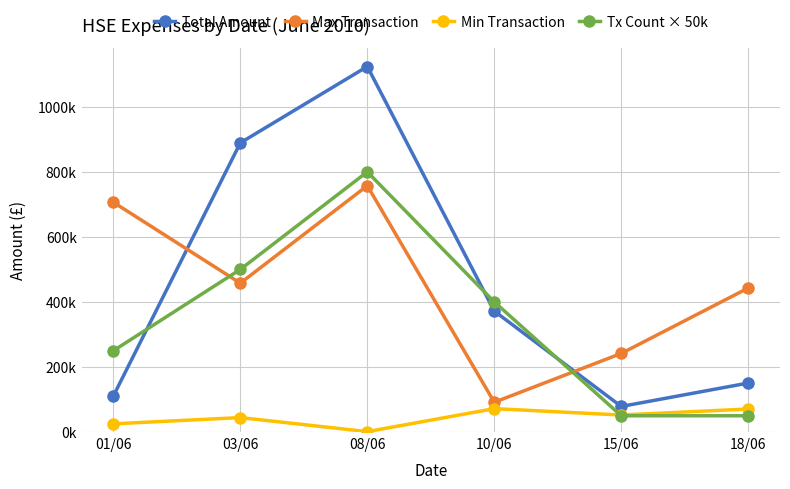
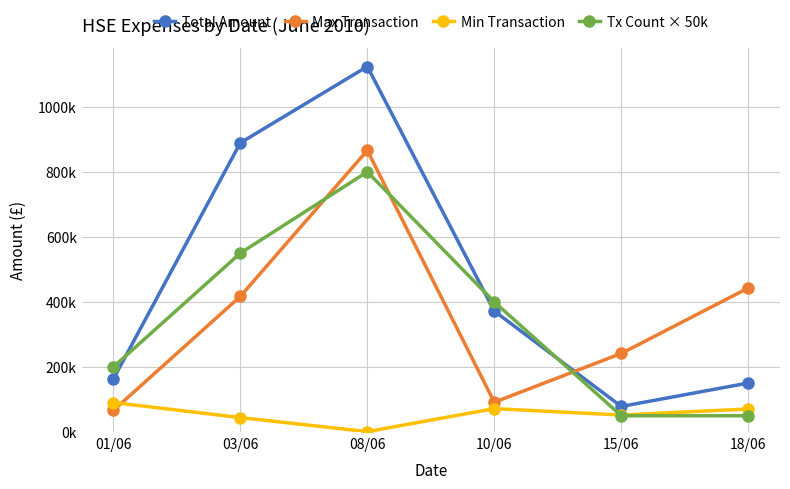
  {
    "Total Amount": {
-     "01/06": 110000,
+     "01/06": 160000,
      "03/06": 890000,
      "08/06": 1120000,
      "10/06": 370000,
      "15/06": 80000,
      "18/06": 150000
    },
    "Max Transaction": {
-     "01/06": 710000,
-     "03/06": 460000,
-     "08/06": 760000,
+     "01/06": 70000,
+     "03/06": 420000,
+     "08/06": 870000,
      "10/06": 90000,
      "15/06": 240000,
      "18/06": 440000
    },
    "Min Transaction": {
-     "01/06": 30000,
+     "01/06": 90000,
      "03/06": 40000,
      "08/06": 0,
      "10/06": 70000,
      "18/06": 70000
    },
    "Tx Count × 50k": {
-     "01/06": 250000,
-     "03/06": 500000,
+     "01/06": 200000,
+     "03/06": 550000,
      "08/06": 800000,
      "10/06": 400000,
      "18/06": 50000
    }
  }
